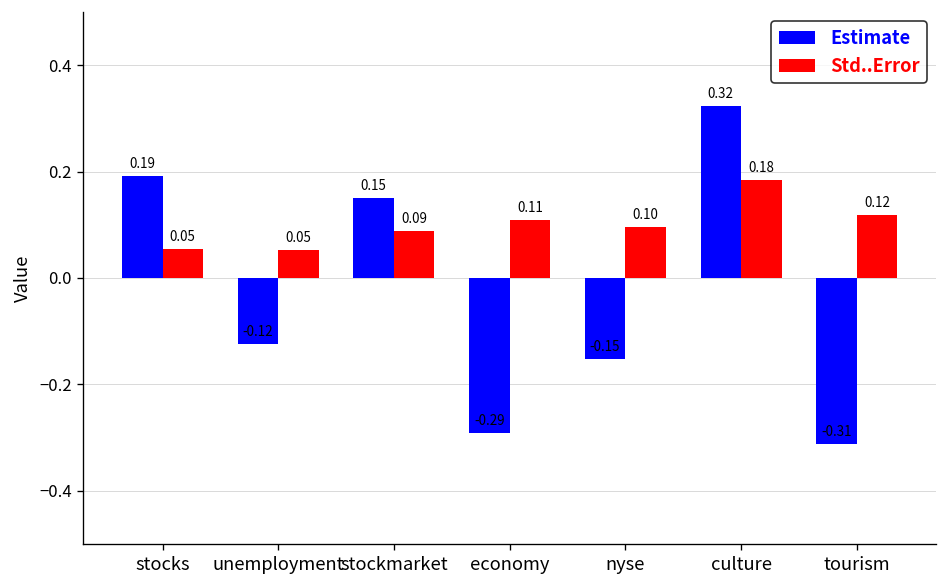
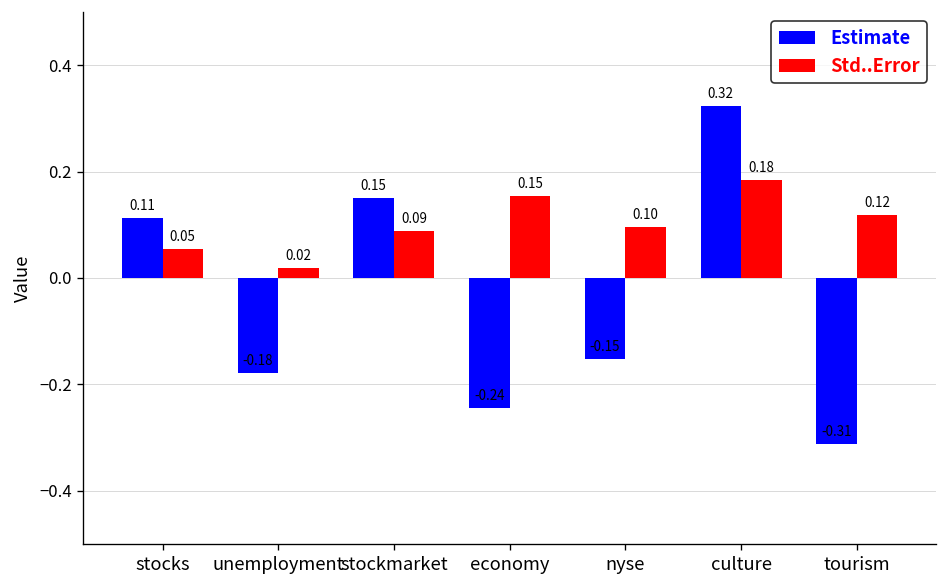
  {
    "Estimate": {
-     "stocks": 0.19,
-     "unemployment": -0.12,
+     "stocks": 0.11,
+     "unemployment": -0.18,
      "stockmarket": 0.15,
-     "economy": -0.29,
+     "economy": -0.24,
      "nyse": -0.15,
      "culture": 0.32,
      "tourism": -0.31
    },
    "Std..Error": {
      "stocks": 0.05,
-     "unemployment": 0.05,
+     "unemployment": 0.02,
      "stockmarket": 0.09,
-     "economy": 0.11,
+     "economy": 0.15,
      "nyse": 0.10,
      "culture": 0.18,
      "tourism": 0.12
    }
  }
